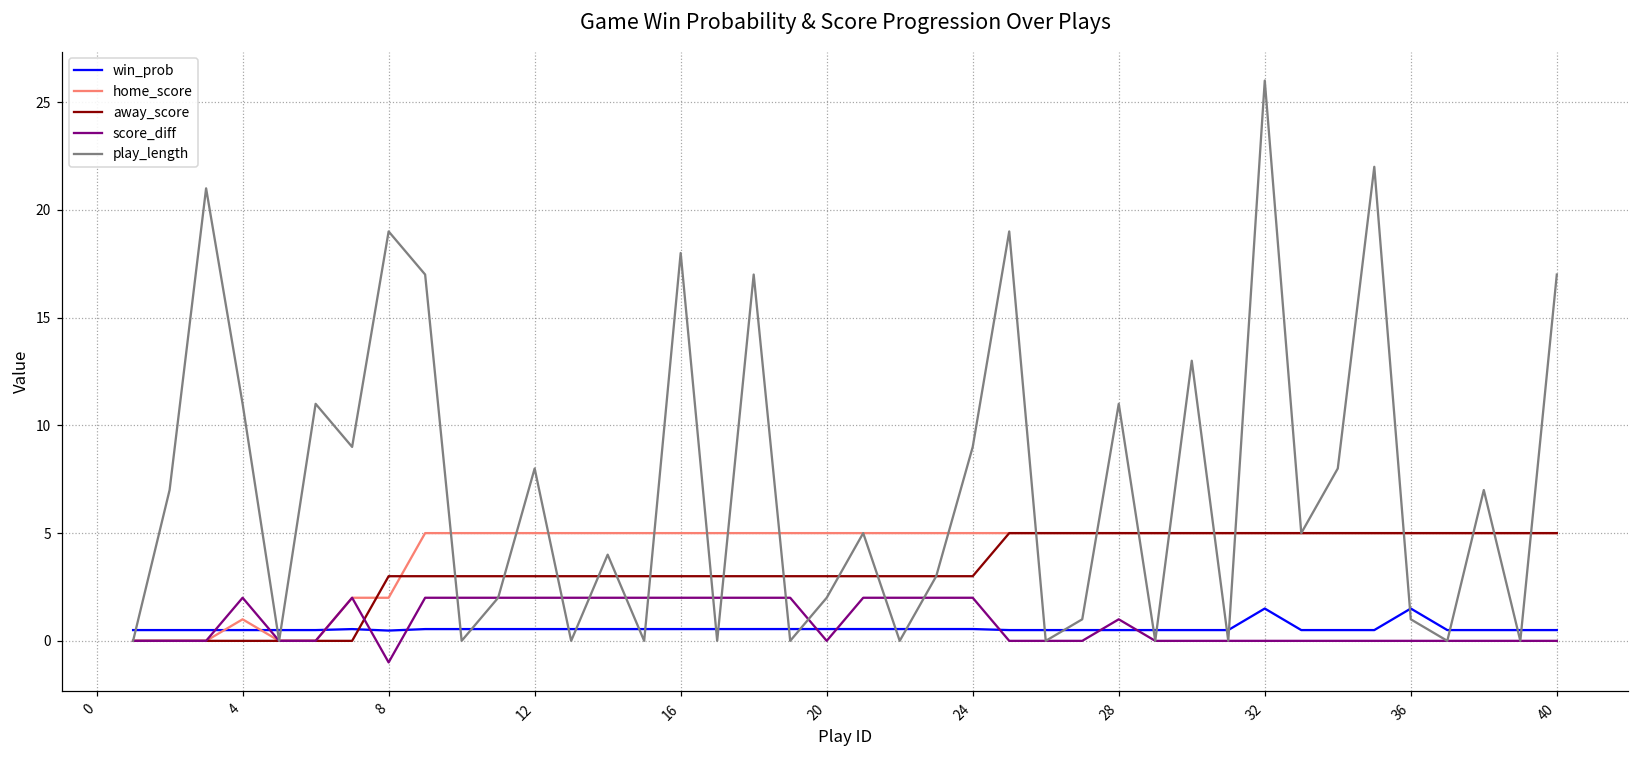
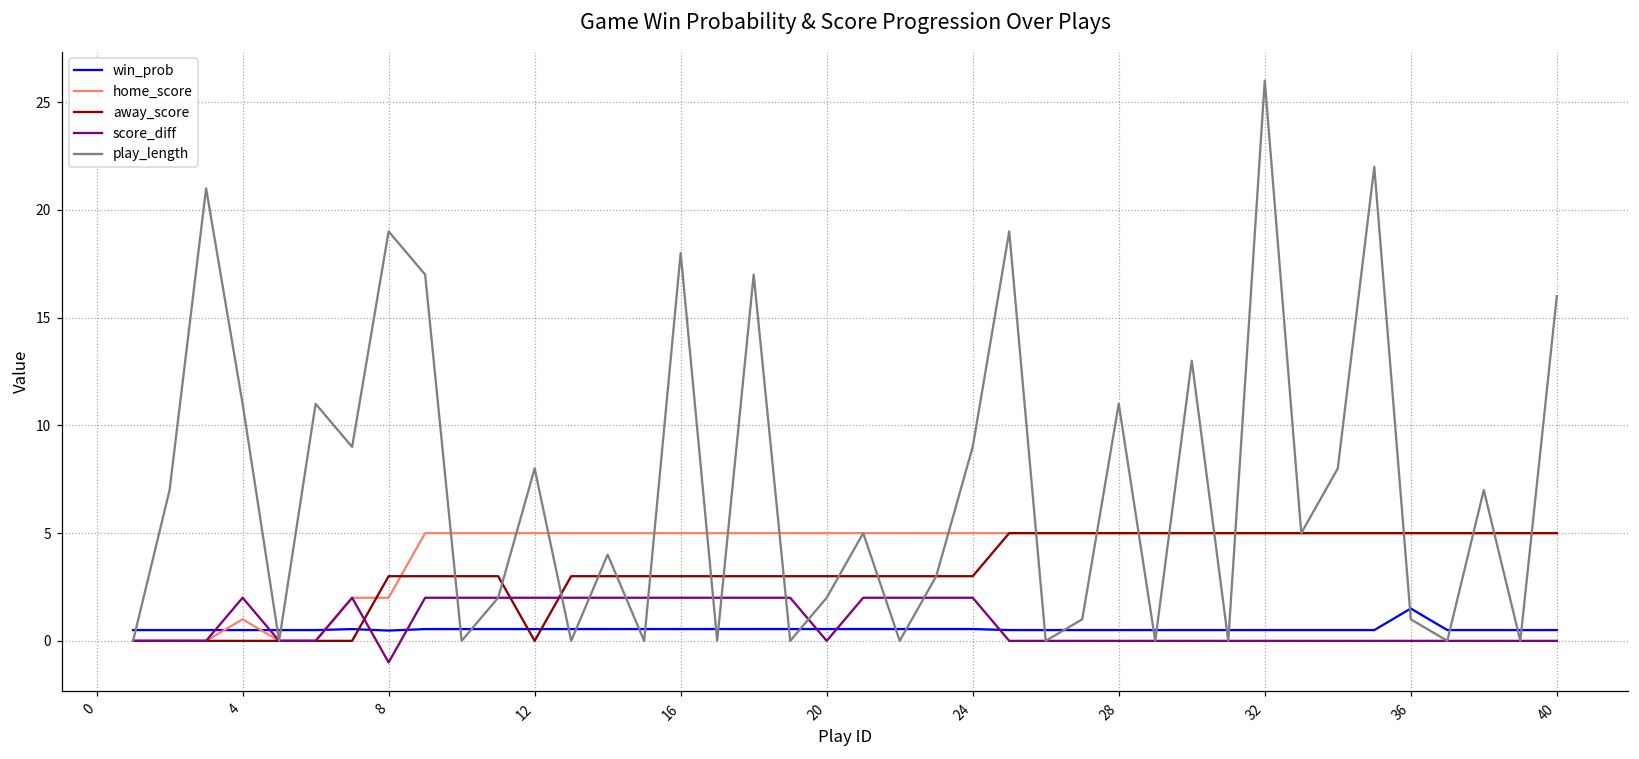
  {
    "win_prob": {
      "4": 0.5,
      "8": 0.5,
      "12": 0.5,
      "16": 0.5,
      "20": 0.5,
      "24": 0.5,
      "28": 0.5,
-     "32": 1.5,
+     "32": 0.5,
      "36": 1.5,
      "40": 0.5
    },
    "home_score": {
      "4": 1.0,
      "8": 2.0,
      "12": 5.0,
      "16": 5.0,
      "20": 5.0,
      "24": 5.0
    },
    "away_score": {
      "4": 0,
      "8": 3,
-     "12": 3,
+     "12": 0,
      "16": 3,
      "20": 3,
      "24": 3
    },
    "score_diff": {
      "4": 2,
      "8": -1,
      "12": 2,
      "16": 2,
      "20": 0,
      "24": 2,
-     "28": 1,
+     "28": 0,
      "32": 0,
      "36": 0,
      "40": 0
    },
    "play_length": {
      "4": 11,
      "8": 19,
      "12": 8,
      "16": 18,
      "20": 2,
      "24": 9,
      "28": 11,
      "32": 26,
      "36": 1,
-     "40": 17
+     "40": 16
    }
  }
